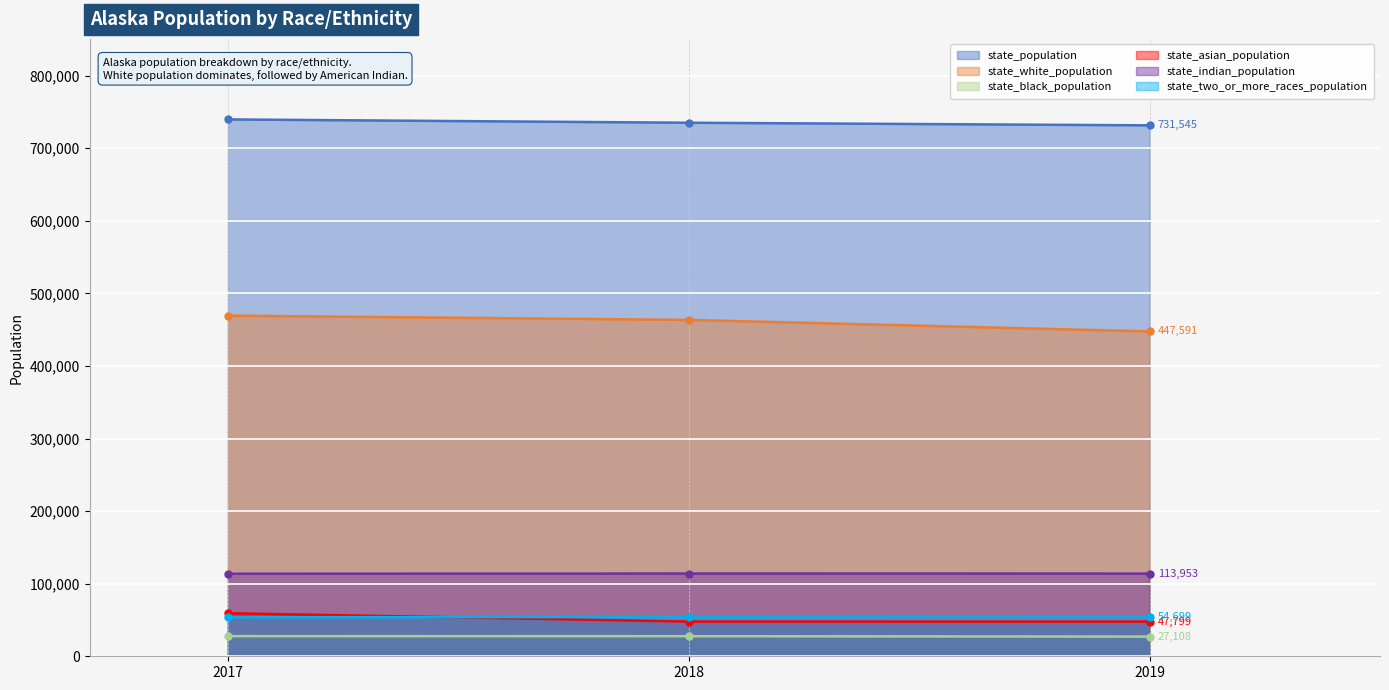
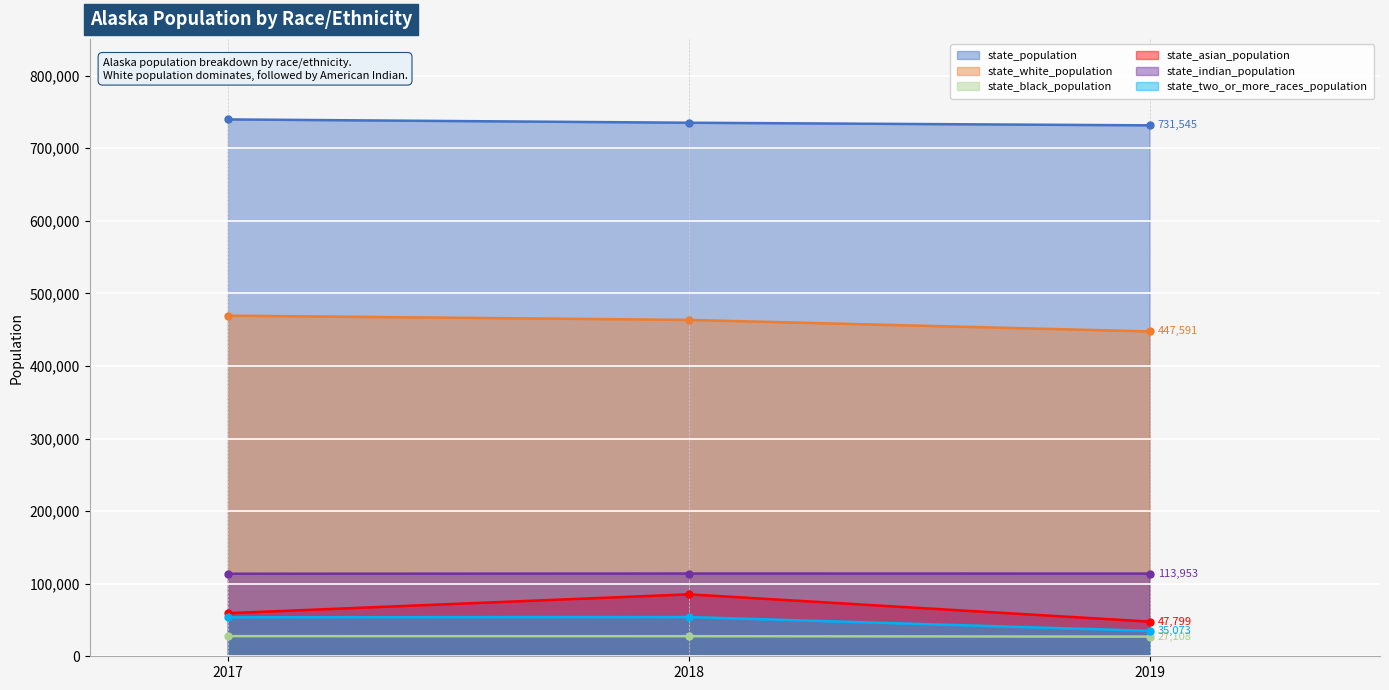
  {
    "state_white_population": {
      "2019": "447,591"
    },
    "state_black_population": {
      "2019": "27,108"
    },
    "state_asian_population": {
      "2017": "60,000",
-     "2018": "50,000"
+     "2018": "90,000"
    },
    "state_two_or_more_races_population": {
-     "2019": "54,699"
+     "2019": "35,073"
    }
  }
